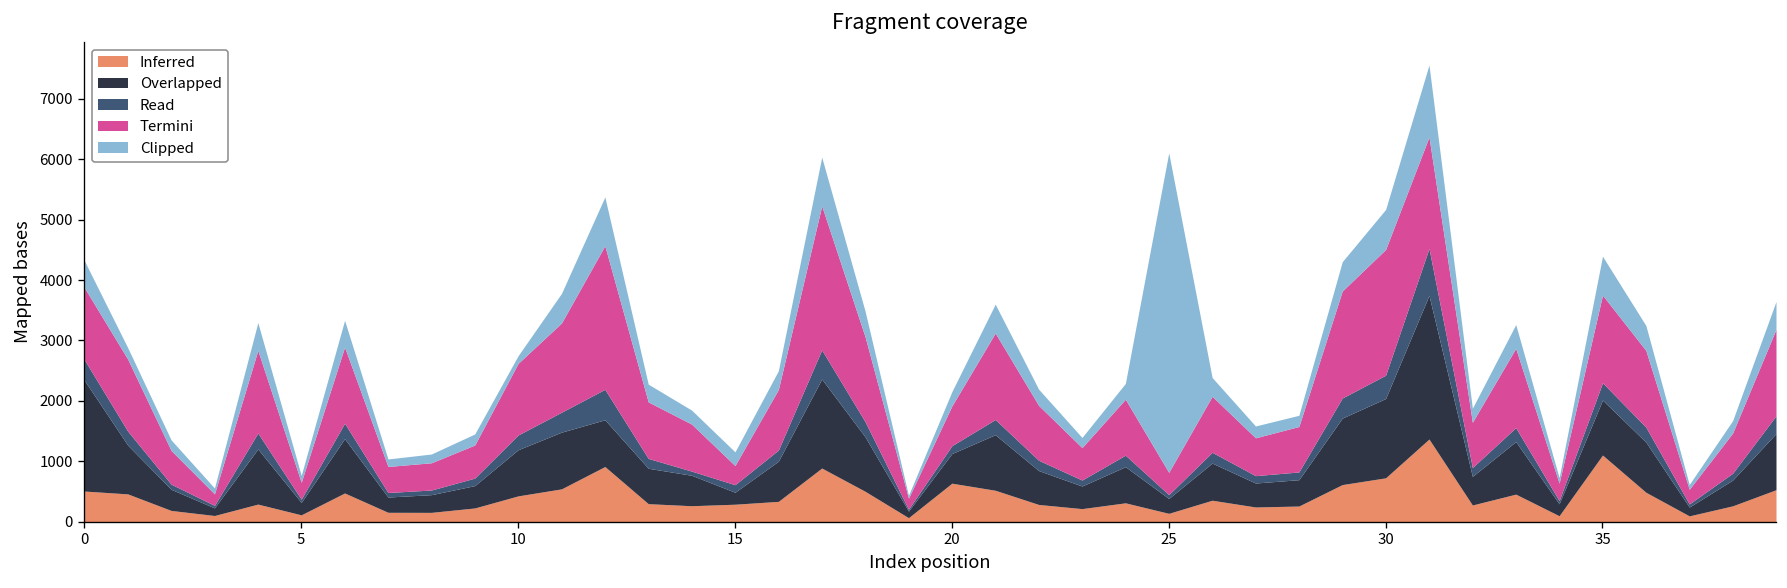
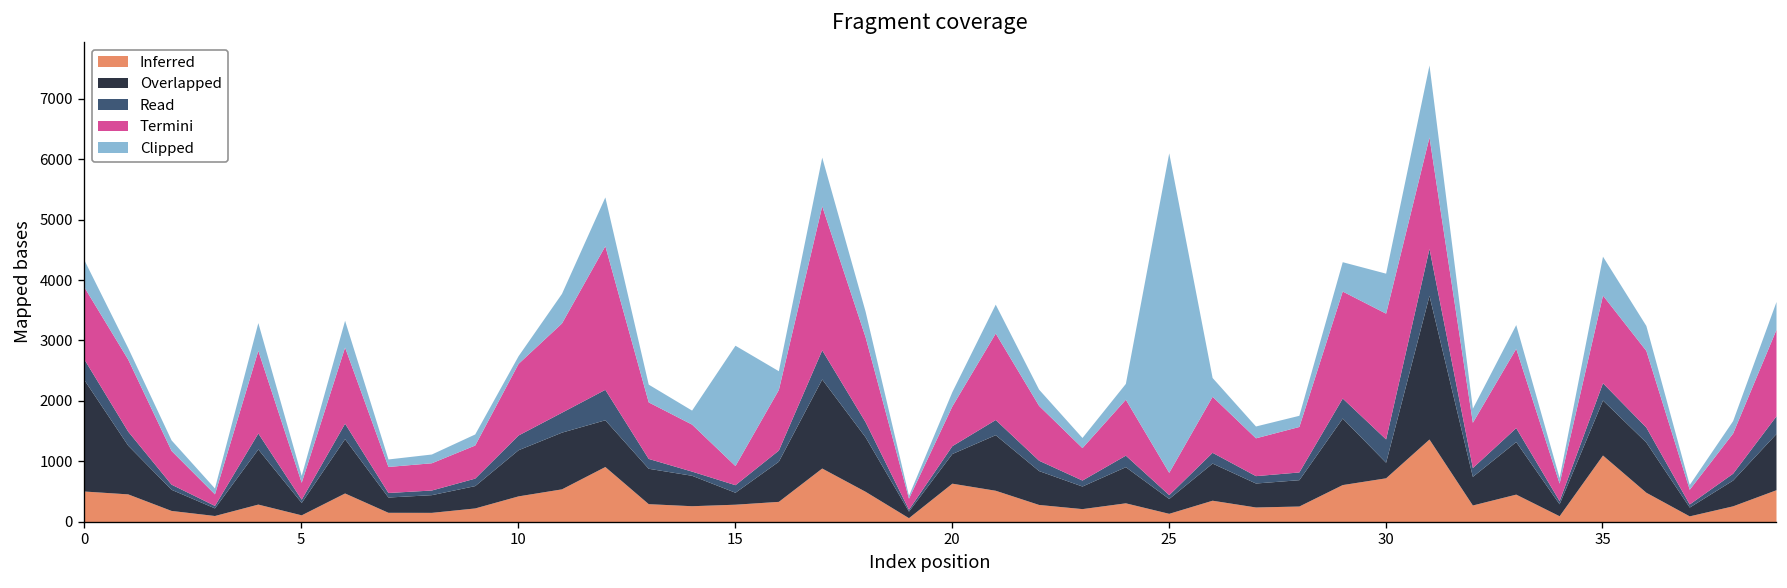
  {
    "Inferred": {
      "0": 500,
      "5": 100,
      "10": 400,
      "15": 300,
      "20": 600,
      "25": 100,
      "30": 700,
      "35": 1100
    },
    "Overlapped": {
      "0": 1800,
      "5": 200,
      "10": 800,
      "15": 200,
      "20": 500,
      "25": 200,
-     "30": 1300,
+     "30": 300,
      "35": 900
    },
    "Read": {
      "0": 300,
      "5": 100,
      "10": 200,
      "15": 100,
      "20": 100,
      "25": 100,
      "30": 400,
      "35": 300
    },
    "Termini": {
      "0": 1200,
      "5": 300,
      "10": 1200,
      "15": 300,
      "20": 700,
      "25": 400,
      "30": 2100,
      "35": 1500
    },
    "Clipped": {
      "0": 400,
      "5": 100,
      "10": 100,
-     "15": 200,
+     "15": 2000,
      "20": 200,
      "25": 5300,
      "30": 700,
      "35": 600
    }
  }
